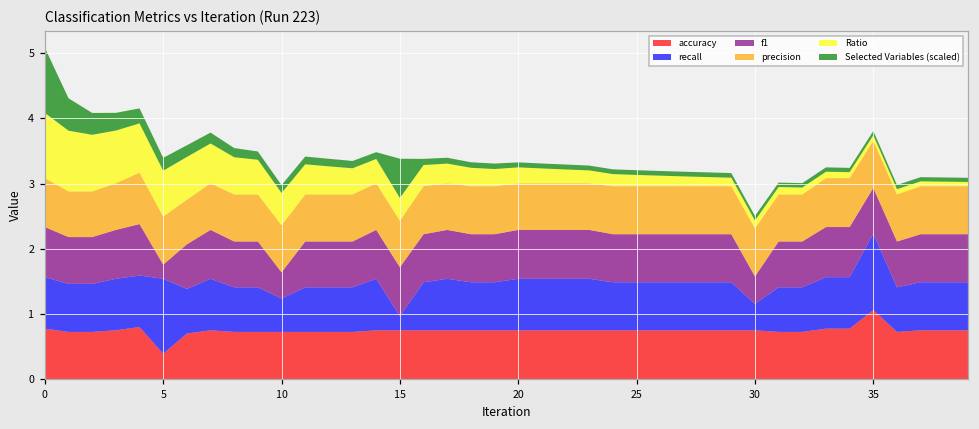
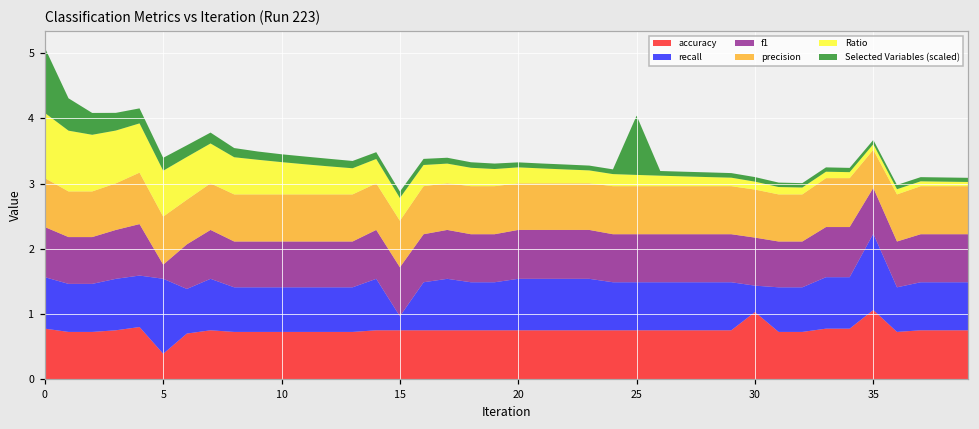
  {
    "accuracy": {
      "0": 0.8,
      "5": 0.4,
      "10": 0.7,
      "15": 0.8,
      "20": 0.8,
      "25": 0.8,
-     "30": 0.8,
+     "30": 1.0,
      "35": 1.1
    },
    "recall": {
      "0": 0.8,
      "5": 1.2,
-     "10": 0.5,
+     "10": 0.7,
      "15": 0.2,
      "20": 0.8,
      "25": 0.7,
      "30": 0.4,
      "35": 1.2
    },
    "f1": {
      "0": 0.8,
      "5": 0.2,
-     "10": 0.4,
+     "10": 0.7,
      "15": 0.8,
      "20": 0.8,
      "25": 0.7,
-     "30": 0.4,
+     "30": 0.7,
      "35": 0.7
    },
    "precision": {
      "0": 0.8,
      "5": 0.7,
      "10": 0.7,
      "15": 0.7,
      "20": 0.7,
      "25": 0.7,
      "30": 0.7,
-     "35": 0.7
+     "35": 0.6
    },
    "Ratio": {
      "0": 1.0,
      "5": 0.7,
      "10": 0.5,
      "15": 0.3,
      "20": 0.2,
      "25": 0.2,
      "30": 0.1,
      "35": 0.1
    },
    "Selected Variables (scaled)": {
      "0": 1.0,
      "5": 0.2,
      "10": 0.1,
-     "15": 0.6,
+     "15": 0.1,
      "20": 0.1,
-     "25": 0.1,
+     "25": 0.9,
      "30": 0.1,
      "35": 0.1
    }
  }
